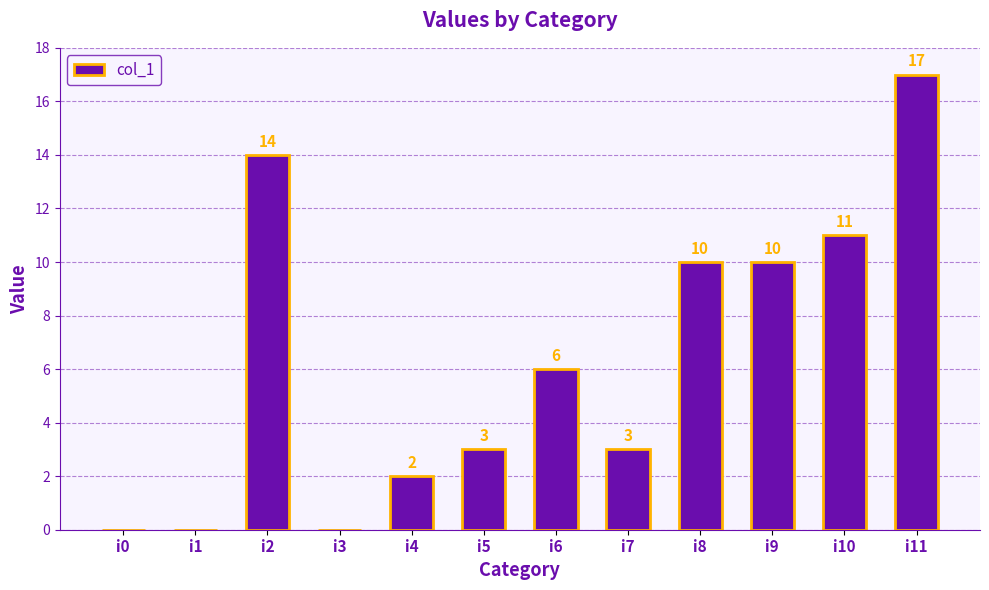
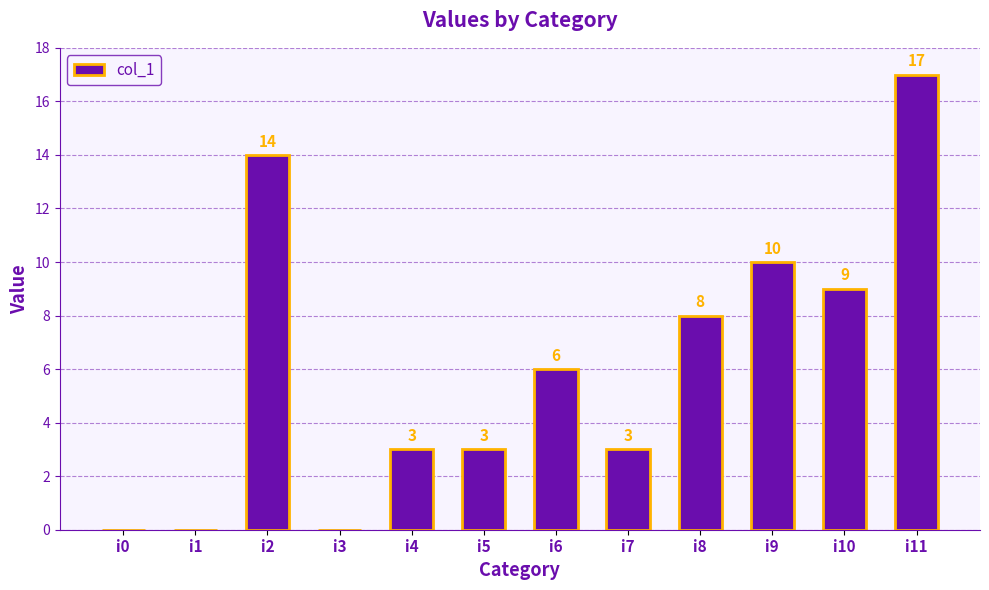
  {
    "i2": 14,
-   "i4": 2,
+   "i4": 3,
    "i5": 3,
    "i6": 6,
    "i7": 3,
-   "i8": 10,
+   "i8": 8,
    "i9": 10,
-   "i10": 11,
+   "i10": 9,
    "i11": 17
  }
